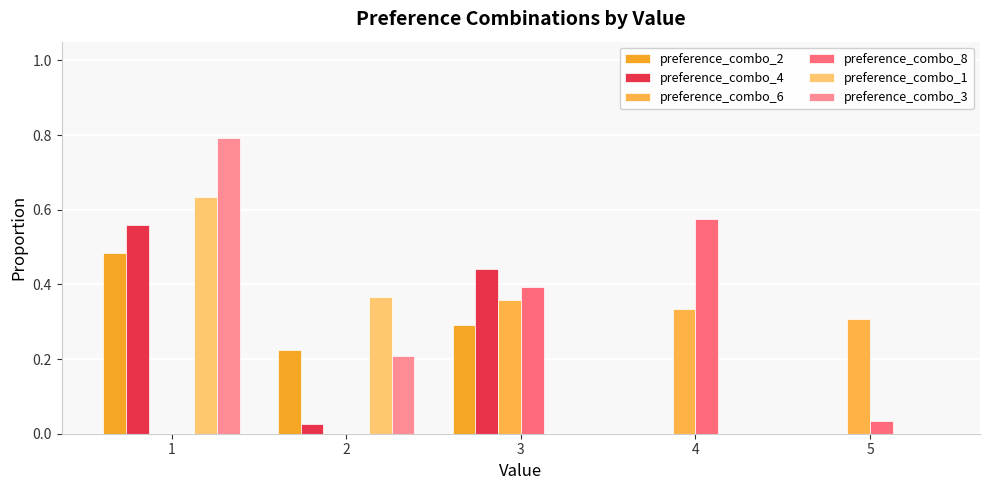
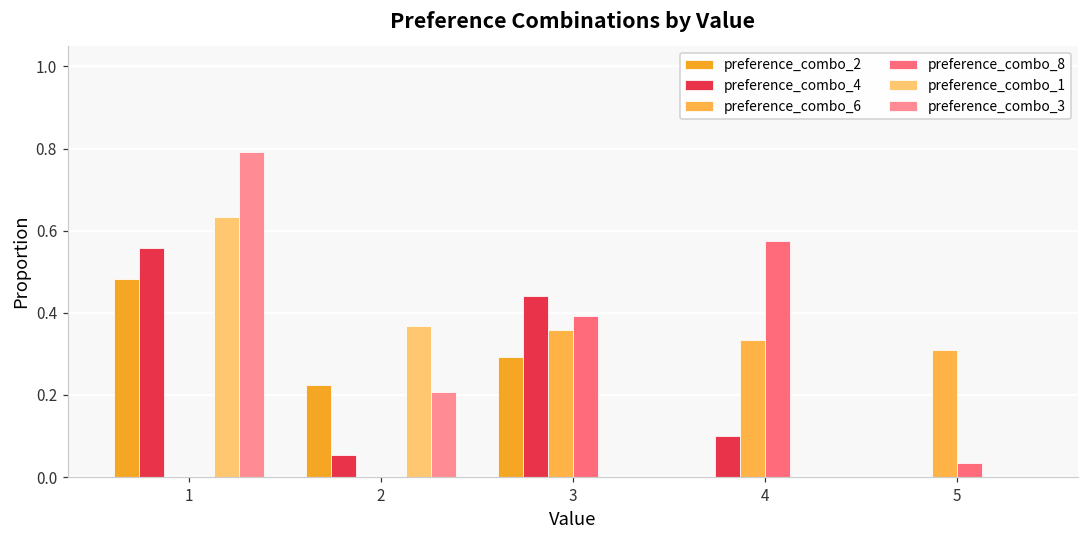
  {
    "preference_combo_4": {
      "1": 0.56,
-     "2": 0.03,
+     "2": 0.06,
      "3": 0.44,
-     "4": 0.0,
+     "4": 0.1,
      "5": 0.00
    }
  }
